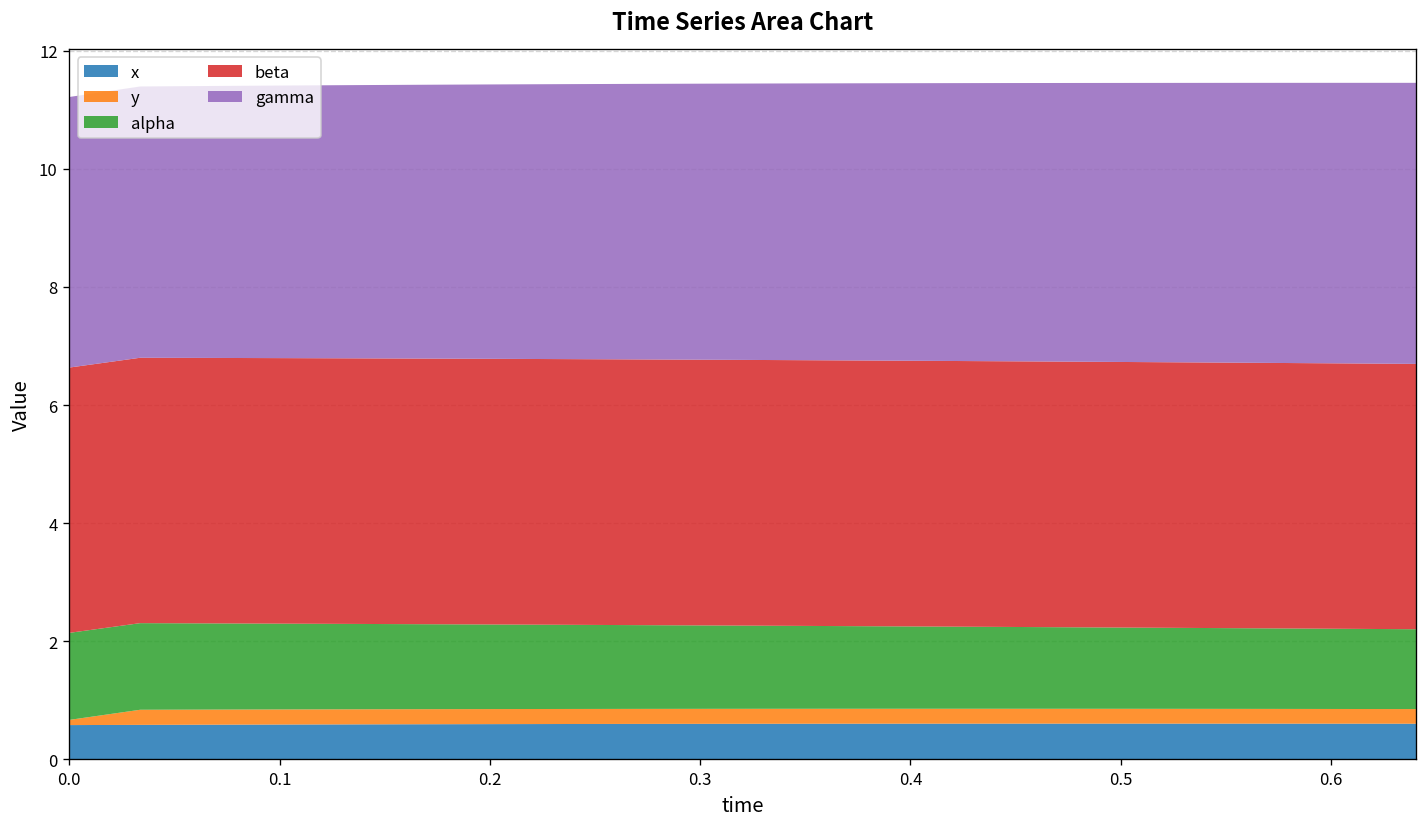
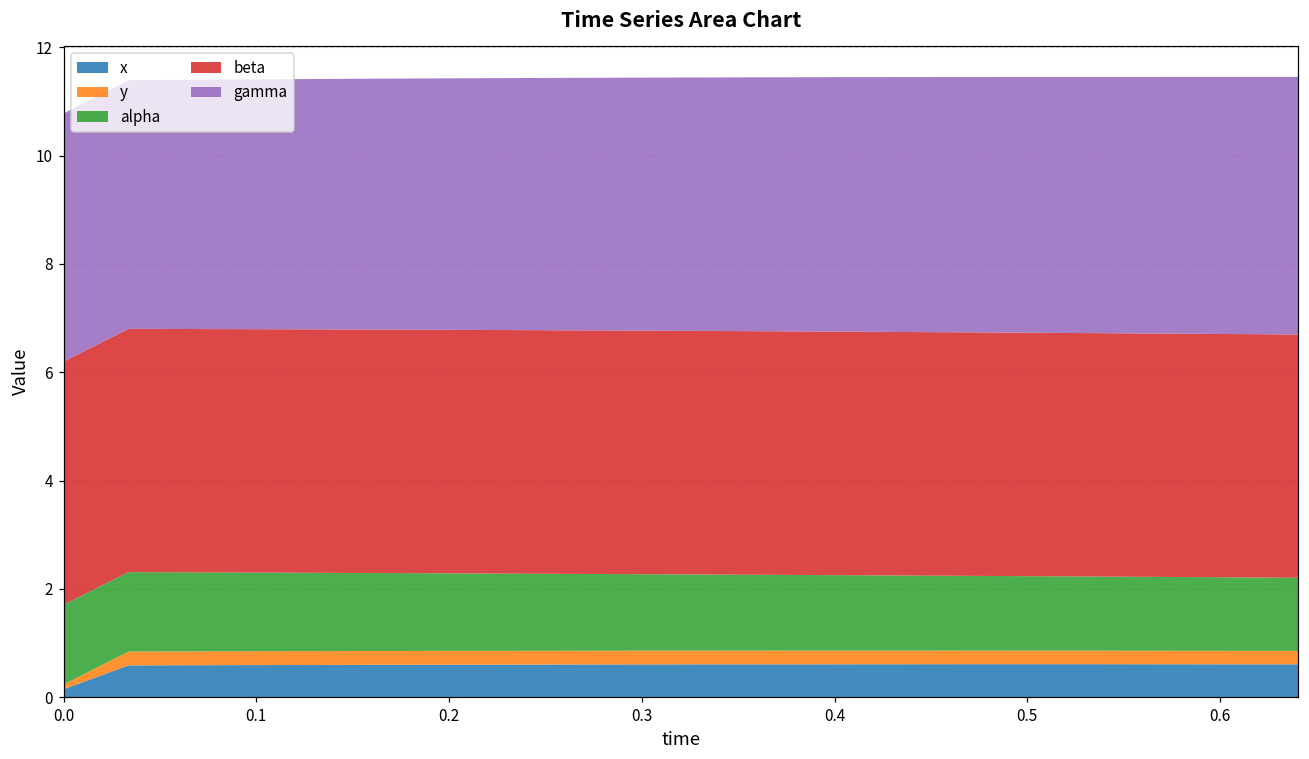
  {
    "x": {
-     "0.0": 0.6
+     "0.0": 0.1
    },
    "y": {
      "0.0": 0.1
    },
    "alpha": {
      "0.0": 1.5
    },
    "beta": {
      "0.0": 4.5
    },
    "gamma": {
      "0.0": 4.6
    }
  }
